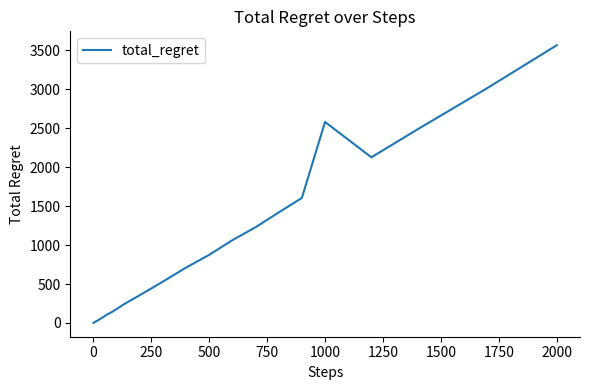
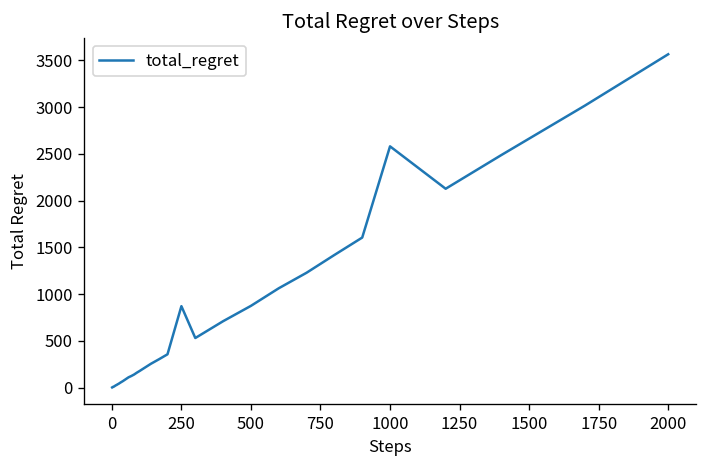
  {
-   "250": 400,
+   "250": 900,
    "500": 900,
    "1000": 2600,
    "2000": 3600
  }
